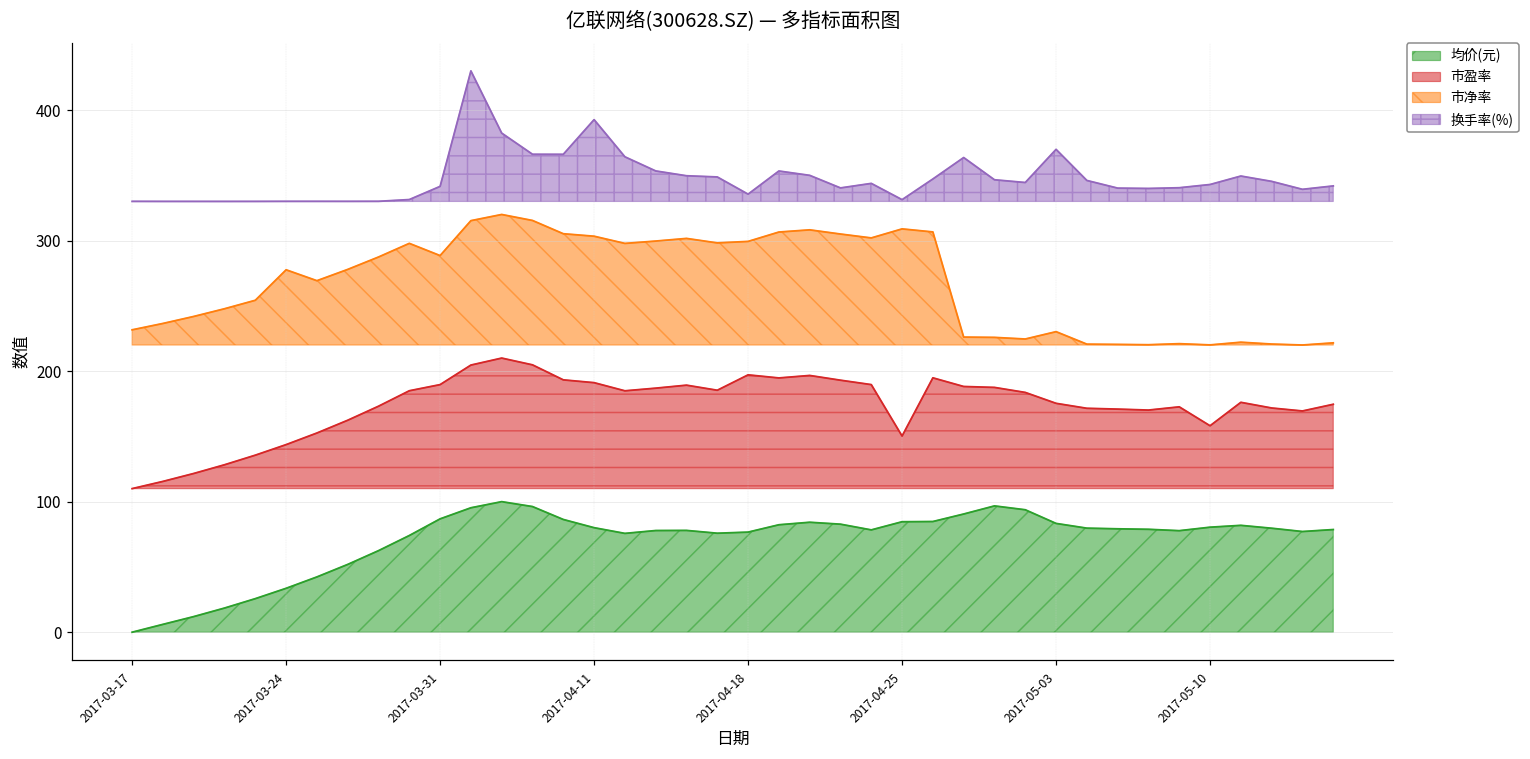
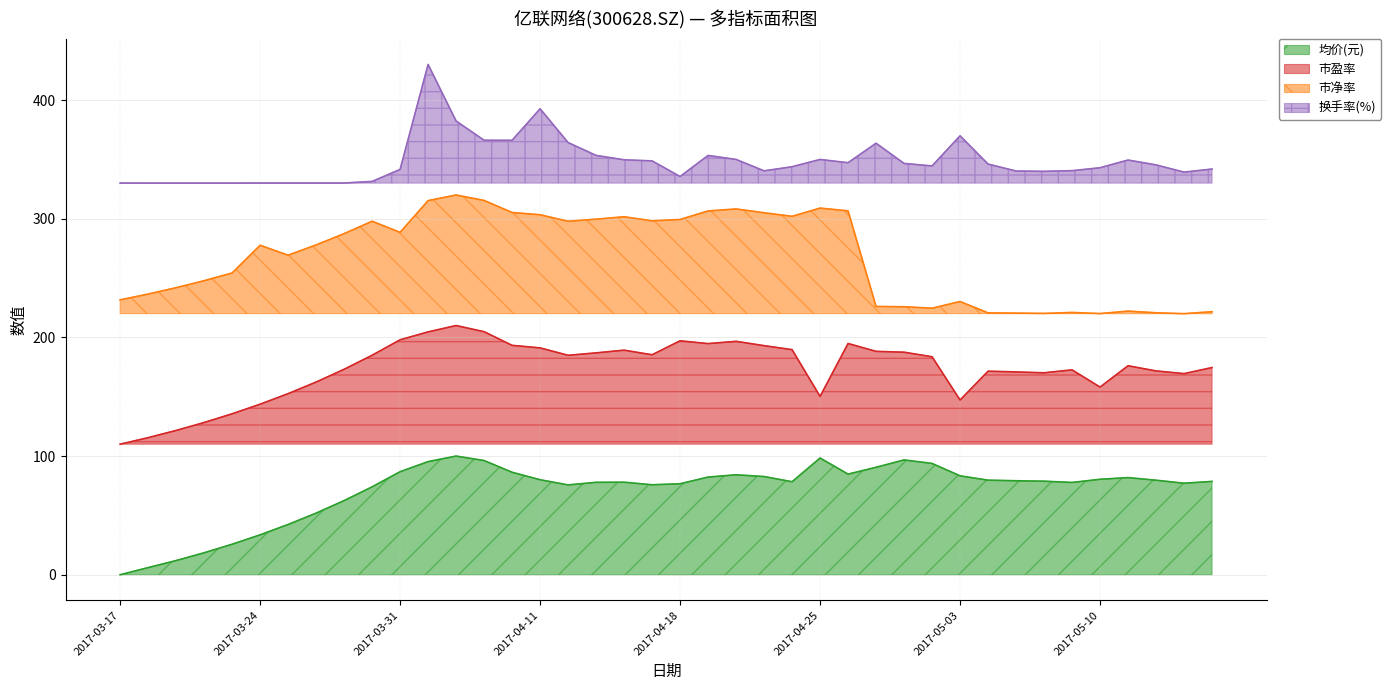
  {
    "均价(元)": {
      "2017-03-17": 0,
      "2017-03-24": 34,
      "2017-03-31": 87,
      "2017-04-11": 80,
      "2017-04-18": 77,
-     "2017-04-25": 85,
+     "2017-04-25": 98,
      "2017-05-03": 83,
      "2017-05-10": 80
    },
    "市盈率": {
      "2017-03-24": 144,
-     "2017-03-31": 190,
+     "2017-03-31": 198,
      "2017-04-11": 191,
      "2017-04-18": 197,
      "2017-04-25": 150,
-     "2017-05-03": 175,
+     "2017-05-03": 147,
      "2017-05-10": 158
    },
    "市净率": {
      "2017-03-17": 232,
      "2017-03-24": 278,
      "2017-03-31": 289,
      "2017-04-11": 303,
      "2017-04-18": 299,
      "2017-04-25": 309,
      "2017-05-03": 230,
      "2017-05-10": 220
    },
    "换手率(%)": {
      "2017-03-17": 330,
      "2017-03-24": 330,
      "2017-03-31": 342,
      "2017-04-11": 393,
      "2017-04-18": 336,
-     "2017-04-25": 331,
+     "2017-04-25": 350,
      "2017-05-03": 370,
      "2017-05-10": 343
    }
  }
